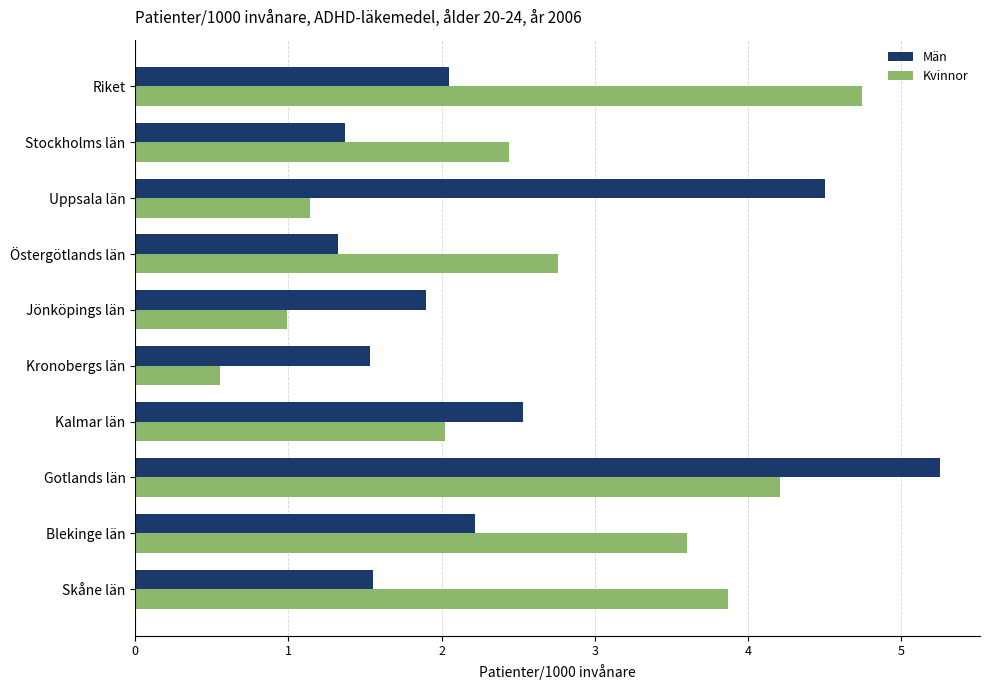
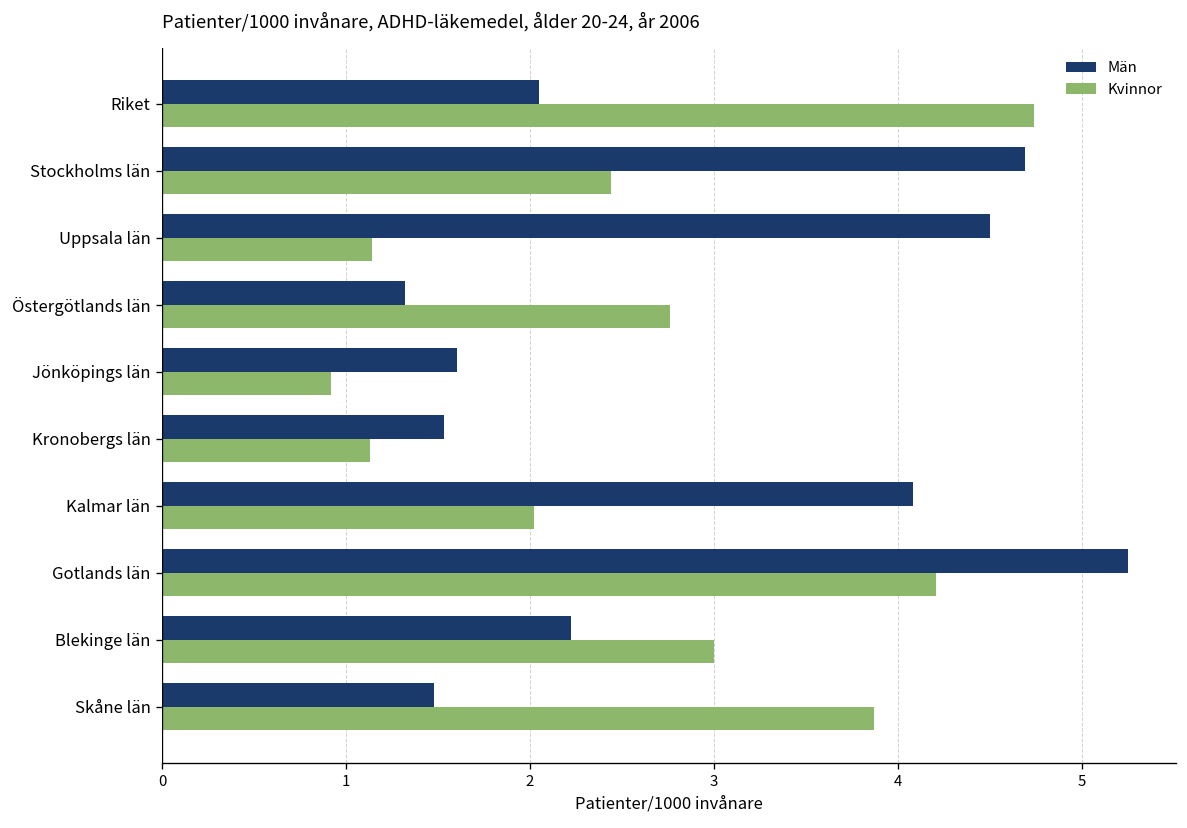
  {
    "Män": {
      "Riket": 2.05,
-     "Stockholms län": 1.37,
+     "Stockholms län": 4.69,
      "Uppsala län": 4.50,
      "Östergötlands län": 1.32,
-     "Jönköpings län": 1.9,
+     "Jönköpings län": 1.6,
      "Kronobergs län": 1.53,
-     "Kalmar län": 2.53,
+     "Kalmar län": 4.08,
      "Gotlands län": 5.25,
      "Blekinge län": 2.22,
-     "Skåne län": 1.55
+     "Skåne län": 1.48
    },
    "Kvinnor": {
      "Riket": 4.74,
      "Stockholms län": 2.44,
      "Uppsala län": 1.14,
      "Östergötlands län": 2.76,
-     "Jönköpings län": 0.99,
-     "Kronobergs län": 0.55,
+     "Jönköpings län": 0.92,
+     "Kronobergs län": 1.13,
      "Kalmar län": 2.02,
      "Gotlands län": 4.21,
-     "Blekinge län": 3.6,
+     "Blekinge län": 3.0,
      "Skåne län": 3.87
    }
  }
